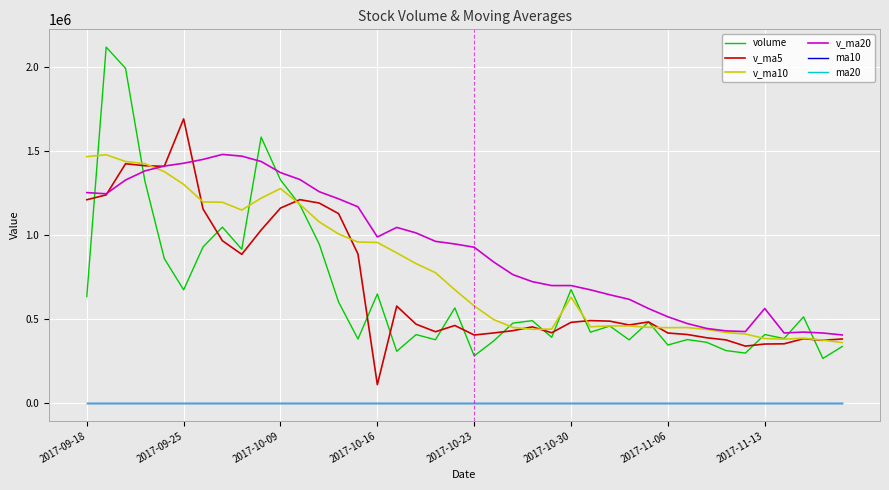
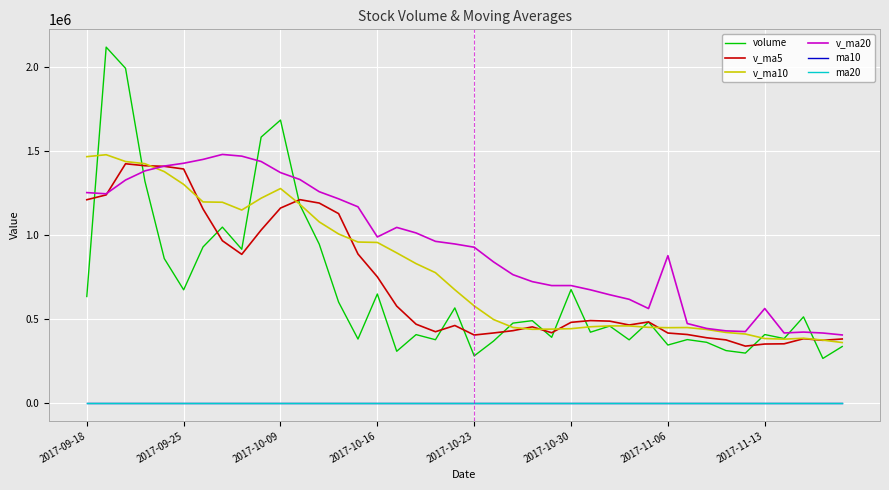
  {
    "volume": {
      "2017-09-18": 630000,
      "2017-09-25": 670000,
-     "2017-10-09": 1330000,
+     "2017-10-09": 1680000,
      "2017-10-16": 650000,
      "2017-10-23": 280000,
      "2017-10-30": 680000,
      "2017-11-06": 350000,
      "2017-11-13": 410000
    },
    "v_ma5": {
      "2017-09-18": 1210000,
-     "2017-09-25": 1690000,
+     "2017-09-25": 1390000,
      "2017-10-09": 1160000,
-     "2017-10-16": 110000,
+     "2017-10-16": 750000,
      "2017-10-23": 400000,
      "2017-10-30": 480000,
      "2017-11-06": 420000,
      "2017-11-13": 350000
    },
    "v_ma10": {
      "2017-09-18": 1470000,
      "2017-09-25": 1300000,
      "2017-10-09": 1280000,
      "2017-10-16": 960000,
      "2017-10-23": 580000,
-     "2017-10-30": 630000,
+     "2017-10-30": 440000,
      "2017-11-06": 450000,
      "2017-11-13": 380000
    },
    "v_ma20": {
      "2017-09-18": 1250000,
      "2017-09-25": 1430000,
      "2017-10-09": 1370000,
      "2017-10-16": 990000,
      "2017-10-23": 930000,
      "2017-10-30": 700000,
-     "2017-11-06": 510000,
+     "2017-11-06": 880000,
      "2017-11-13": 560000
    },
    "ma20": {
      "2017-09-18": 0,
      "2017-09-25": 0,
      "2017-10-09": 0,
      "2017-10-16": 0,
      "2017-10-23": 0,
      "2017-10-30": 0,
      "2017-11-06": 0,
      "2017-11-13": 0
    }
  }
